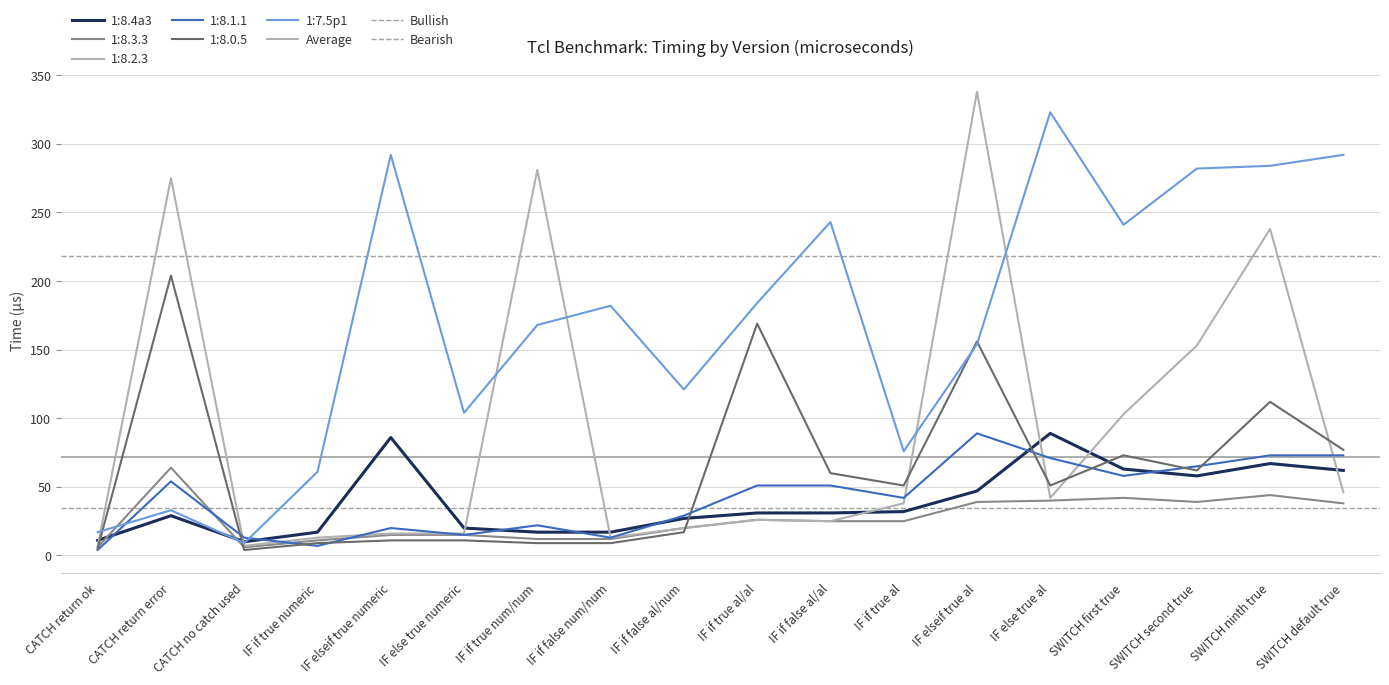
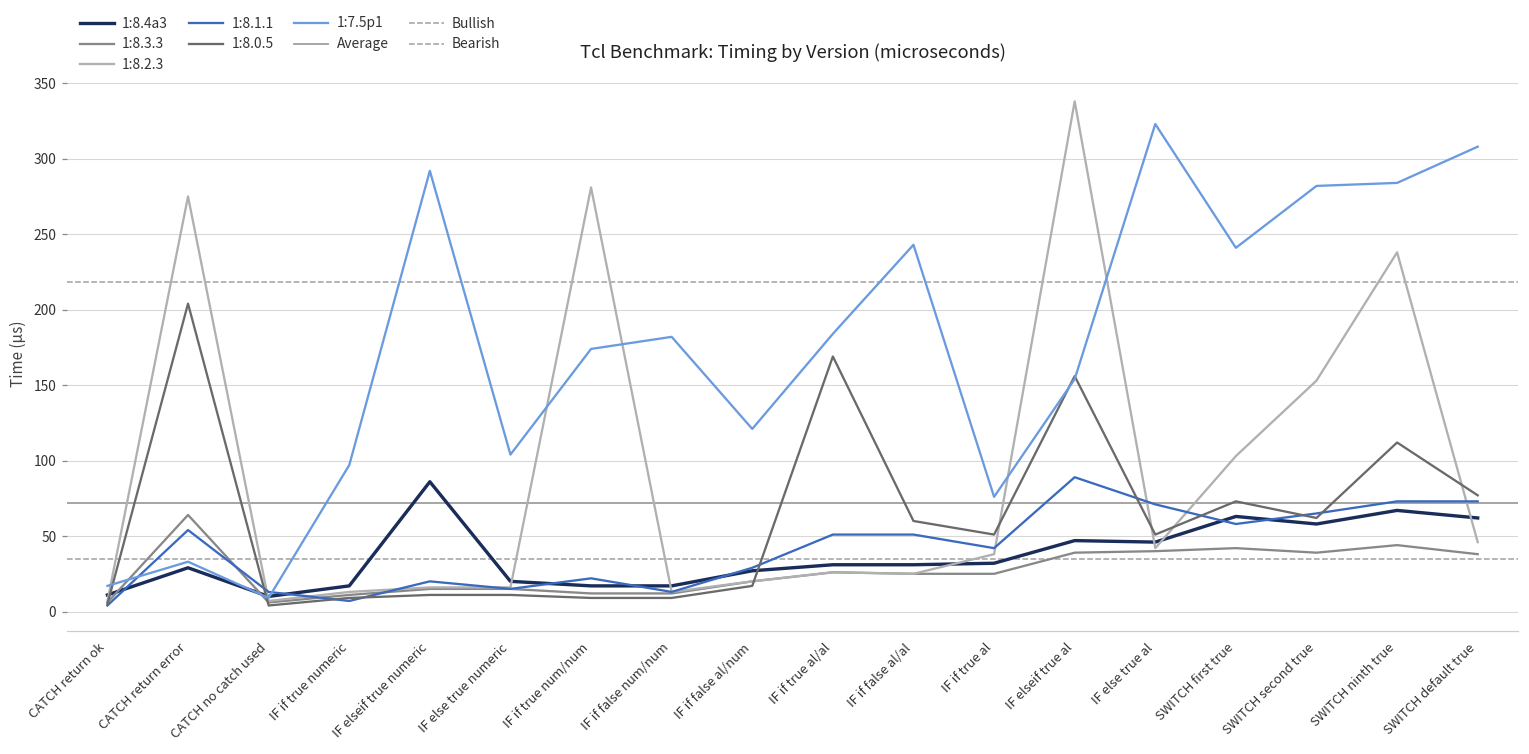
  {
    "1:8.4a3": {
      "CATCH return ok": 11,
      "CATCH return error": 29,
      "IF if true numeric": 17,
      "IF elseif true numeric": 86,
      "IF else true numeric": 20,
      "IF if true num/num": 17,
      "IF if false num/num": 17,
      "IF if false al/num": 27,
      "IF if true al/al": 31,
      "IF if false al/al": 31,
      "IF if true al": 32,
      "IF elseif true al": 47,
-     "IF else true al": 89,
+     "IF else true al": 46,
      "SWITCH first true": 63,
      "SWITCH second true": 58,
      "SWITCH ninth true": 67,
      "SWITCH default true": 62
    },
    "1:8.2.3": {
      "CATCH return error": 275,
      "IF if true numeric": 13,
      "IF if true num/num": 281,
      "IF if true al": 38,
      "IF elseif true al": 338,
      "IF else true al": 42,
      "SWITCH first true": 103,
      "SWITCH second true": 153,
      "SWITCH ninth true": 238,
      "SWITCH default true": 46
    },
    "1:8.1.1": {
      "CATCH return error": 54,
      "CATCH no catch used": 13,
      "IF if true numeric": 7,
      "IF elseif true numeric": 20,
      "IF if true num/num": 22,
      "IF if false al/num": 29,
      "IF if true al/al": 51,
      "IF if false al/al": 51,
      "IF if true al": 42,
      "IF elseif true al": 89,
      "IF else true al": 71,
      "SWITCH first true": 58,
      "SWITCH second true": 65,
      "SWITCH ninth true": 73,
      "SWITCH default true": 73
    },
    "1:7.5p1": {
      "CATCH return ok": 17,
      "CATCH return error": 33,
-     "IF if true numeric": 61,
+     "IF if true numeric": 97,
      "IF elseif true numeric": 292,
      "IF else true numeric": 104,
-     "IF if true num/num": 168,
+     "IF if true num/num": 174,
      "IF if false num/num": 182,
      "IF if false al/num": 121,
      "IF if true al/al": 184,
      "IF if false al/al": 243,
      "IF if true al": 76,
      "IF elseif true al": 154,
      "IF else true al": 323,
      "SWITCH first true": 241,
      "SWITCH second true": 282,
      "SWITCH ninth true": 284,
-     "SWITCH default true": 292
+     "SWITCH default true": 308
    }
  }
